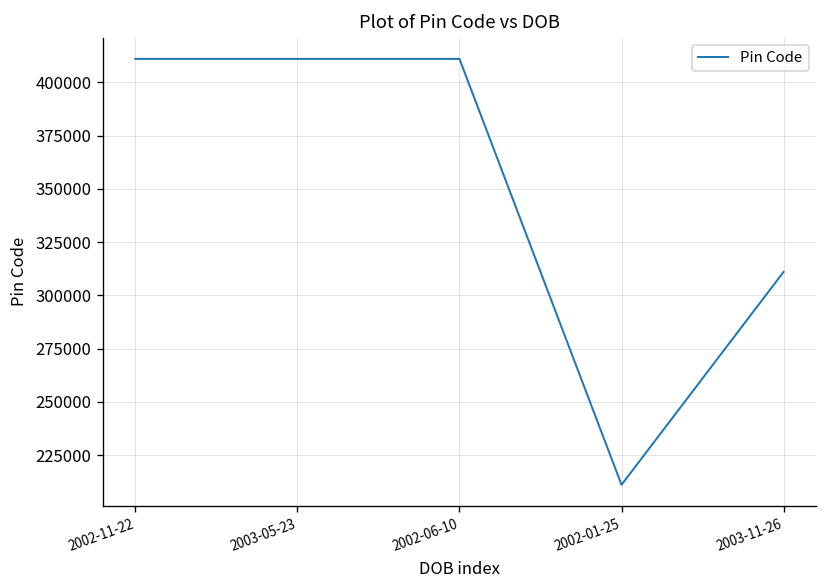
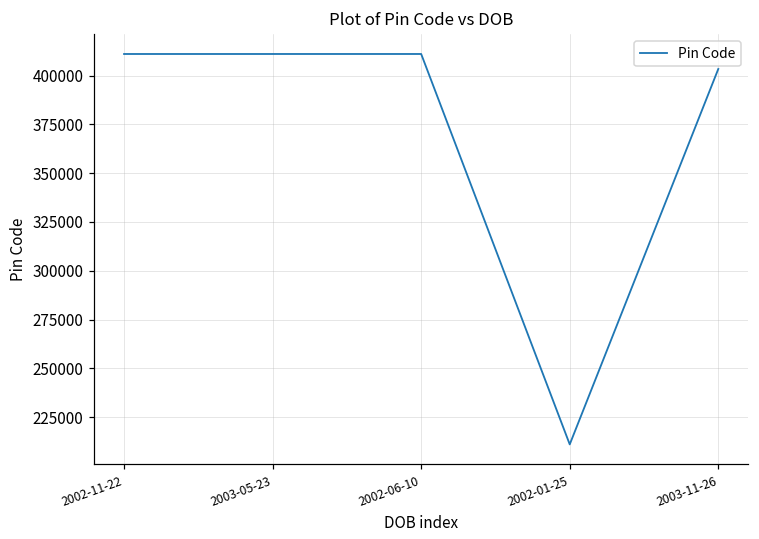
  {
    "2002-11-22": 411000,
    "2003-05-23": 411000,
    "2002-06-10": 411000,
    "2002-01-25": 211000,
-   "2003-11-26": 311000
+   "2003-11-26": 403000
  }
